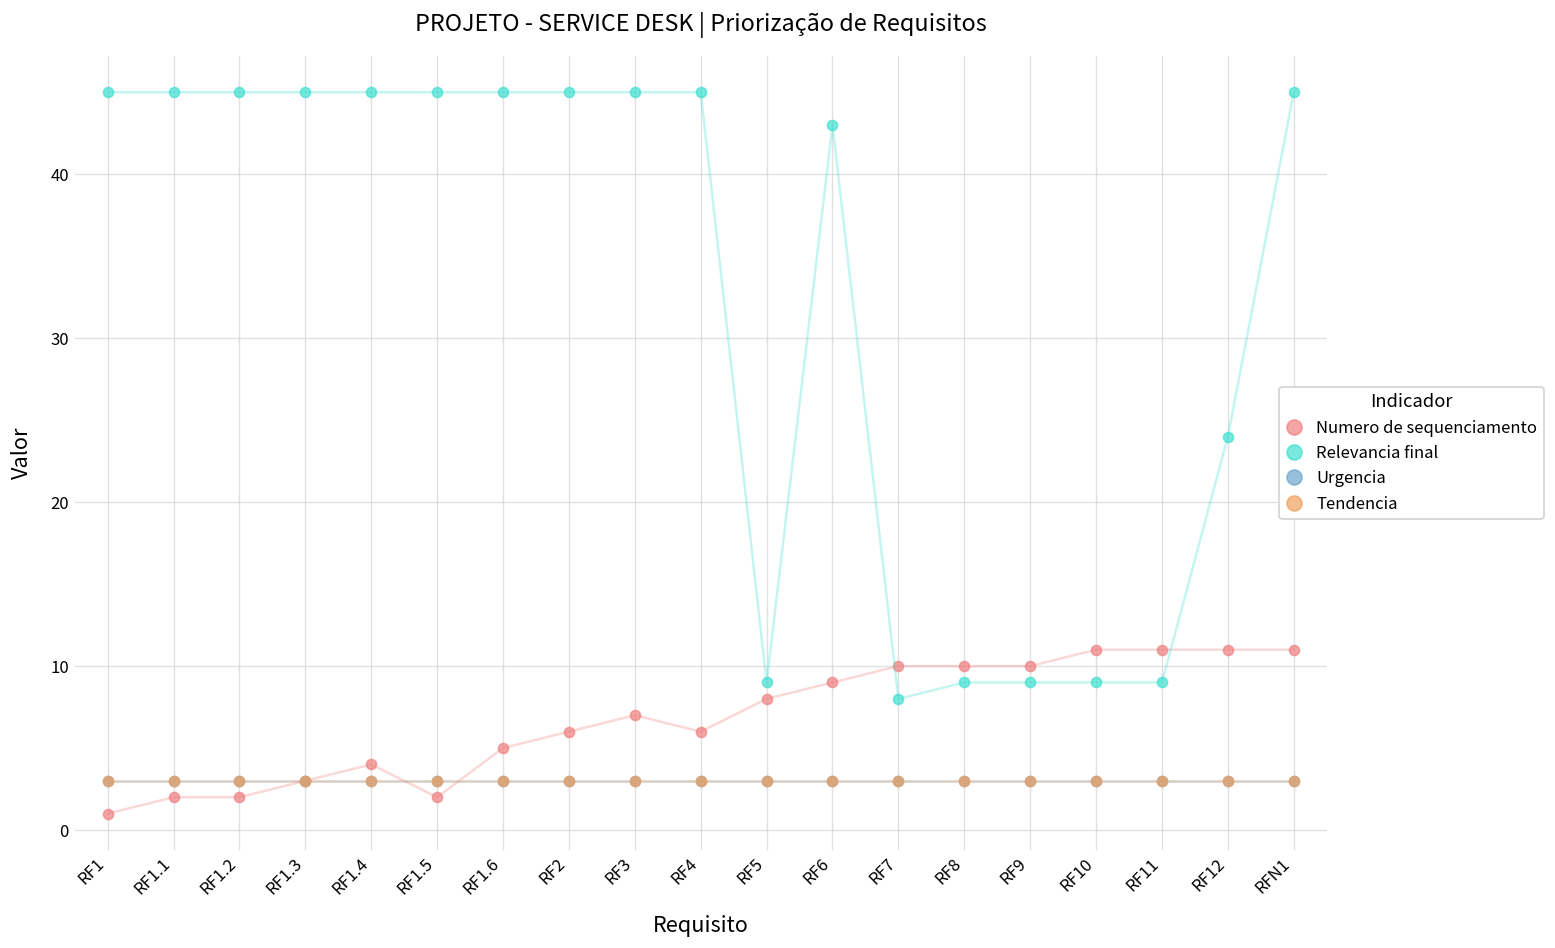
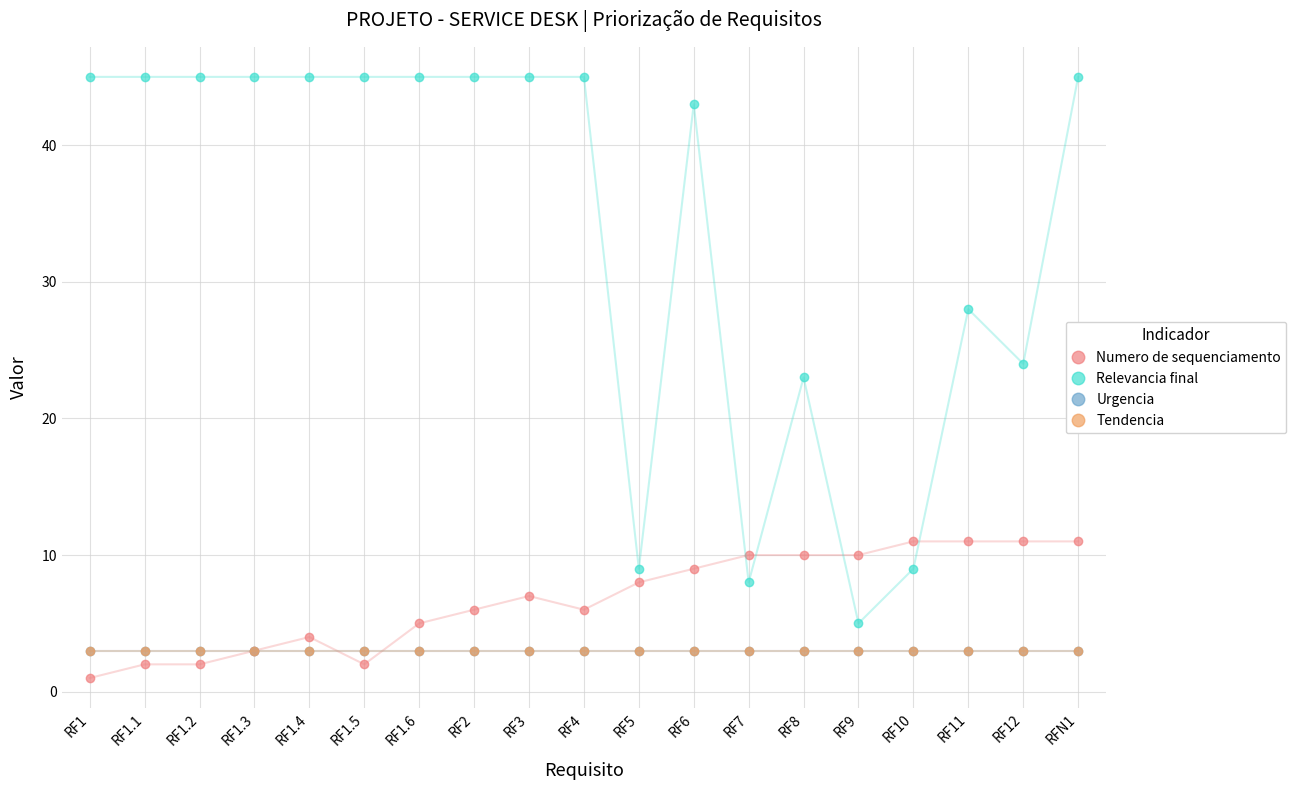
  {
    "Relevancia final": {
      "RF1": 45,
      "RF1.1": 45,
      "RF1.2": 45,
      "RF1.3": 45,
      "RF1.4": 45,
      "RF1.5": 45,
      "RF1.6": 45,
      "RF2": 45,
      "RF3": 45,
      "RF4": 45,
      "RF5": 9,
      "RF6": 43,
      "RF7": 8,
-     "RF8": 9,
-     "RF9": 9,
+     "RF8": 23,
+     "RF9": 5,
      "RF10": 9,
-     "RF11": 9,
+     "RF11": 28,
      "RF12": 24,
      "RFN1": 45
    }
  }
